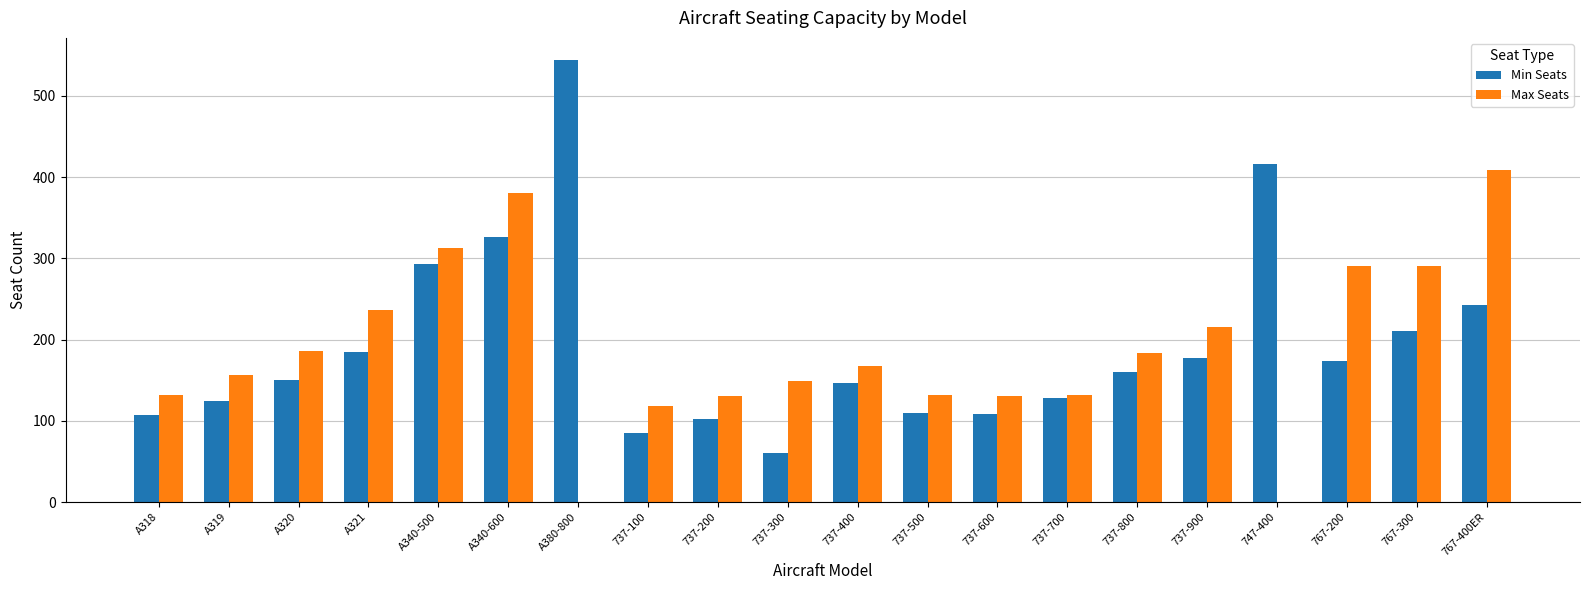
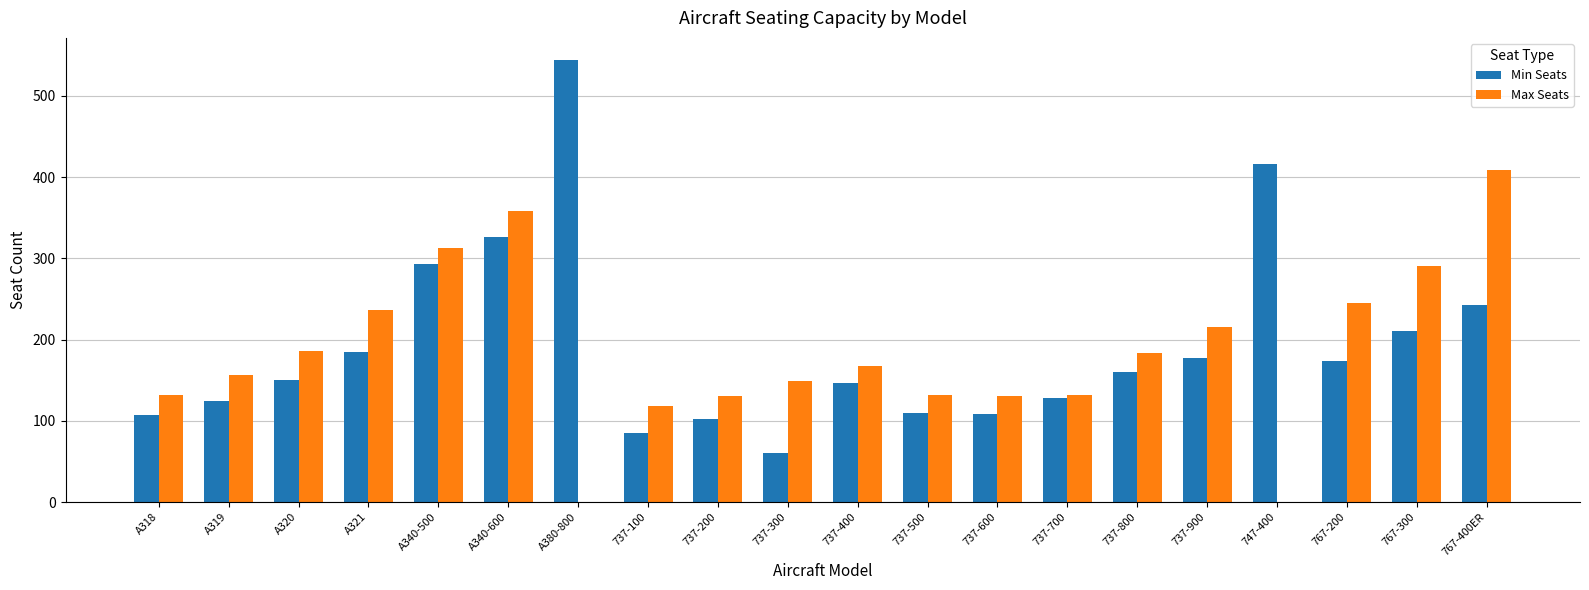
  {
    "Min Seats": {
      "A318": 110,
      "A319": 120,
      "A320": 150,
      "A321": 190,
      "A340-500": 290,
      "A340-600": 330,
      "A380-800": 540,
      "737-100": 90,
      "737-200": 100,
      "737-300": 60,
      "737-400": 150,
      "737-500": 110,
      "737-600": 110,
      "737-700": 130,
      "737-800": 160,
      "737-900": 180,
      "747-400": 420,
      "767-200": 170,
      "767-300": 210,
      "767-400ER": 240
    },
    "Max Seats": {
      "A318": 130,
      "A319": 160,
      "A320": 190,
      "A321": 240,
      "A340-500": 310,
-     "A340-600": 380,
+     "A340-600": 360,
      "A380-800": 0,
      "737-100": 120,
      "737-200": 130,
      "737-300": 150,
      "737-400": 170,
      "737-500": 130,
      "737-600": 130,
      "737-700": 130,
      "737-800": 180,
      "737-900": 220,
      "747-400": 0,
-     "767-200": 290,
+     "767-200": 250,
      "767-300": 290,
      "767-400ER": 410
    }
  }
